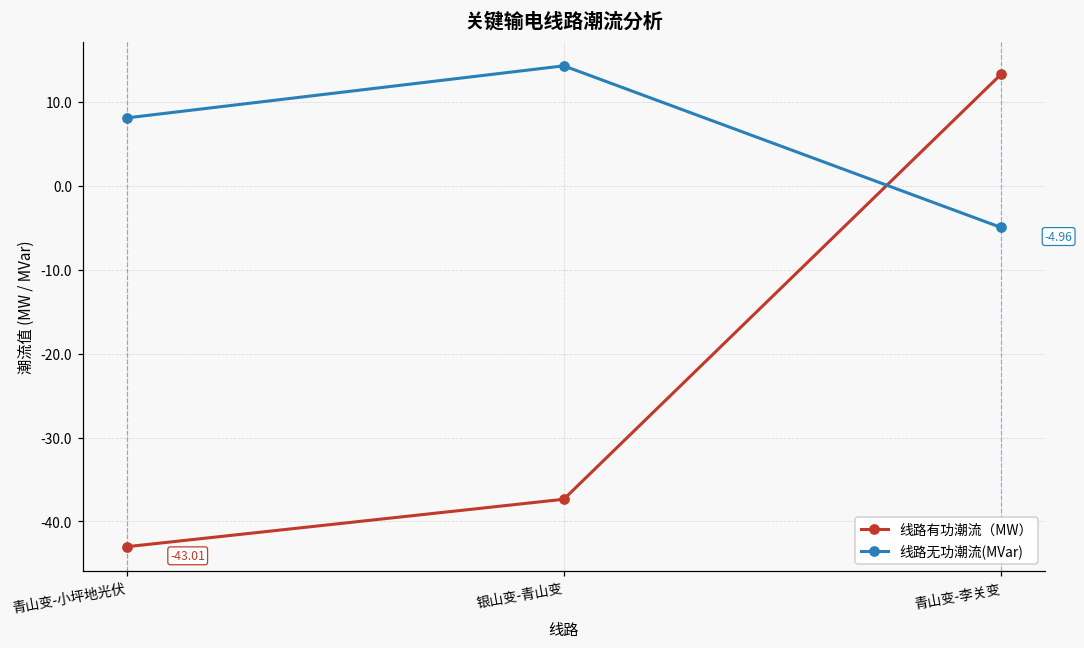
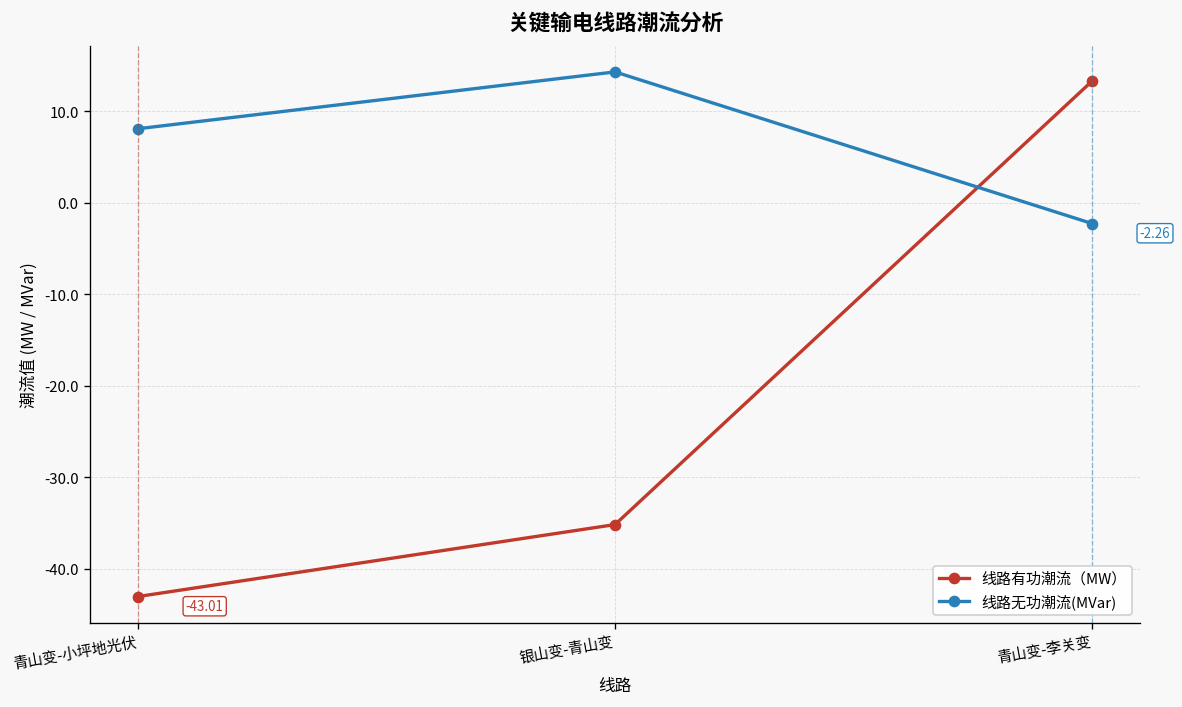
  {
    "线路有功潮流（MW）": {
      "青山变-小坪地光伏": -43,
-     "银山变-青山变": -37,
+     "银山变-青山变": -35,
      "青山变-李关变": 13
    },
    "线路无功潮流(MVar)": {
-     "青山变-李关变": -4.96
+     "青山变-李关变": -2.26
    }
  }
